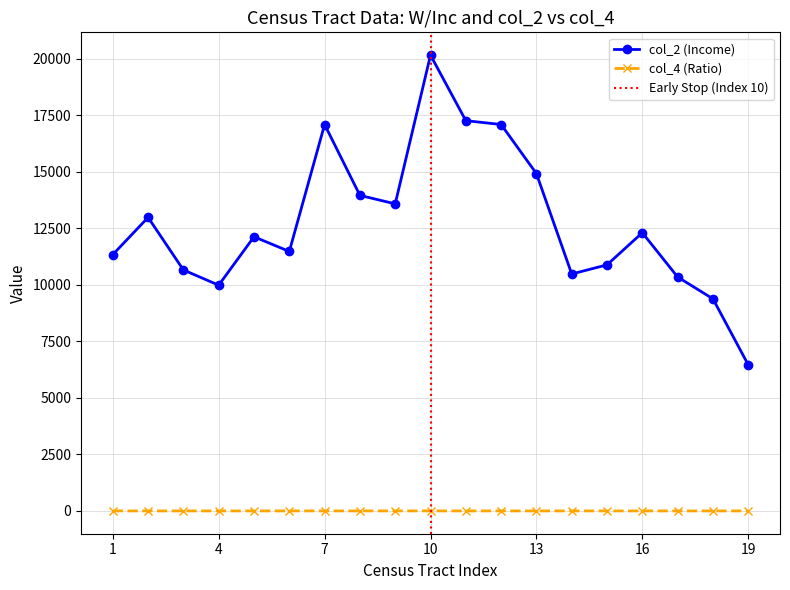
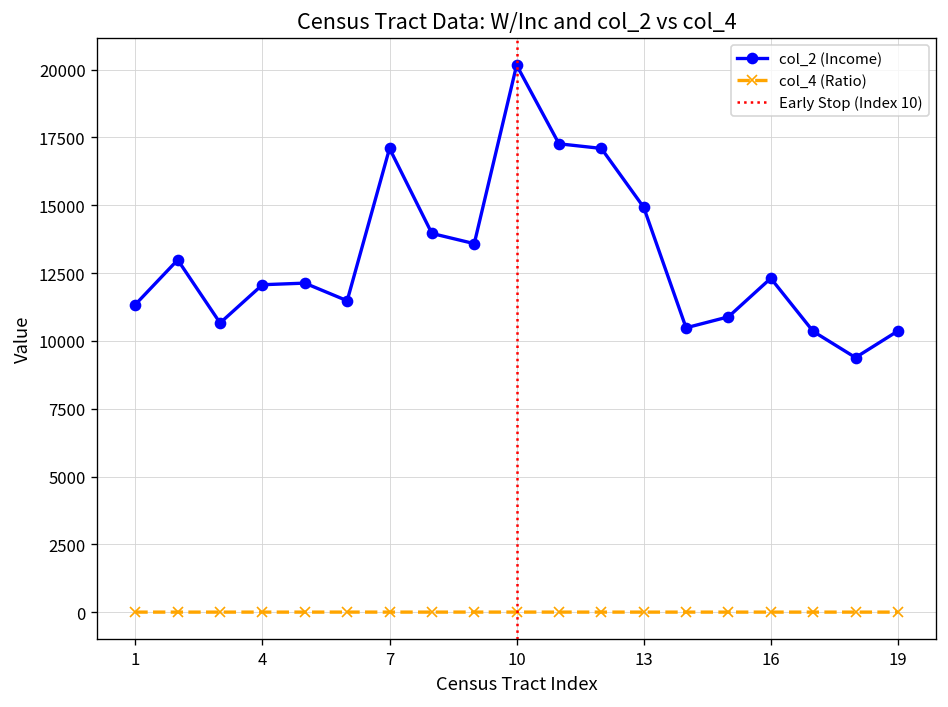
  {
    "col_2 (Income)": {
      "1": 11300,
-     "4": 10000,
+     "4": 12100,
      "7": 17100,
      "10": 20200,
      "13": 14900,
      "16": 12300,
-     "19": 6500
+     "19": 10400
    },
    "col_4 (Ratio)": {
      "1": 0,
      "4": 0,
      "7": 0,
      "10": 0,
      "13": 0,
      "16": 0,
      "19": 0
    }
  }
